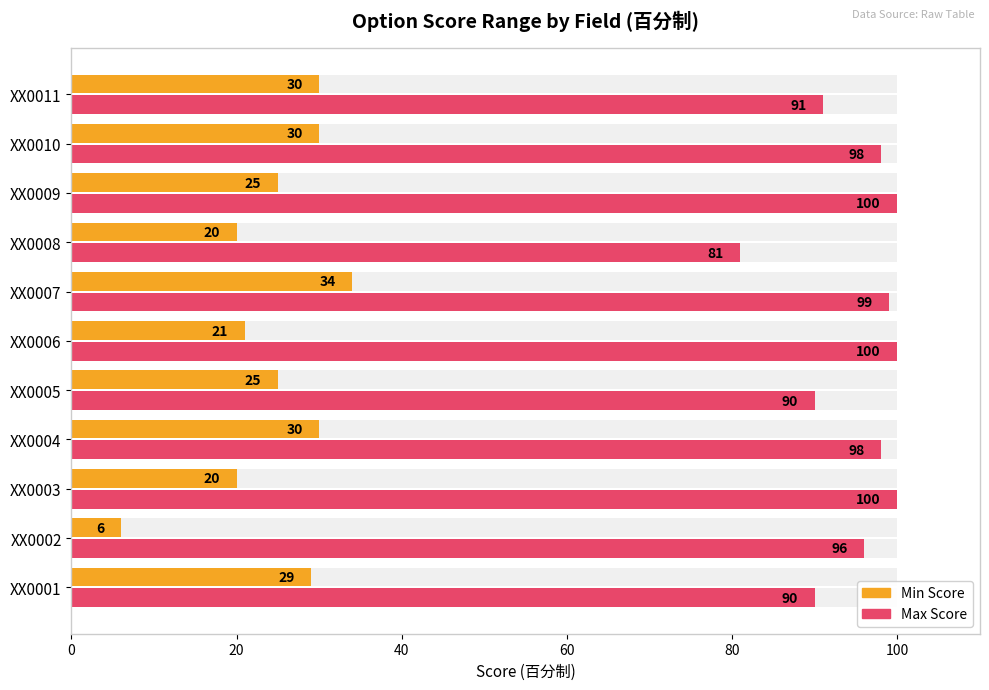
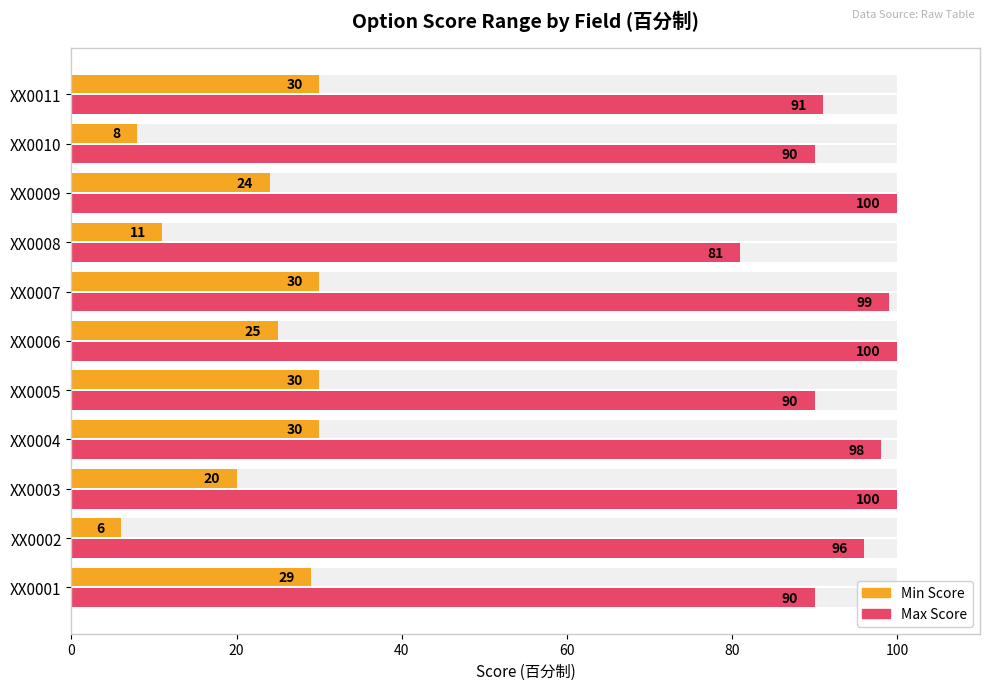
  {
    "Min Score": {
-     "XX0010": 30,
-     "XX0009": 25,
-     "XX0008": 20,
-     "XX0007": 34,
-     "XX0006": 21,
-     "XX0005": 25
+     "XX0010": 8,
+     "XX0009": 24,
+     "XX0008": 11,
+     "XX0007": 30,
+     "XX0006": 25,
+     "XX0005": 30
    },
    "Max Score": {
-     "XX0010": 98,
+     "XX0010": 90,
      "XX0009": 100,
      "XX0006": 100,
      "XX0003": 100
    }
  }
